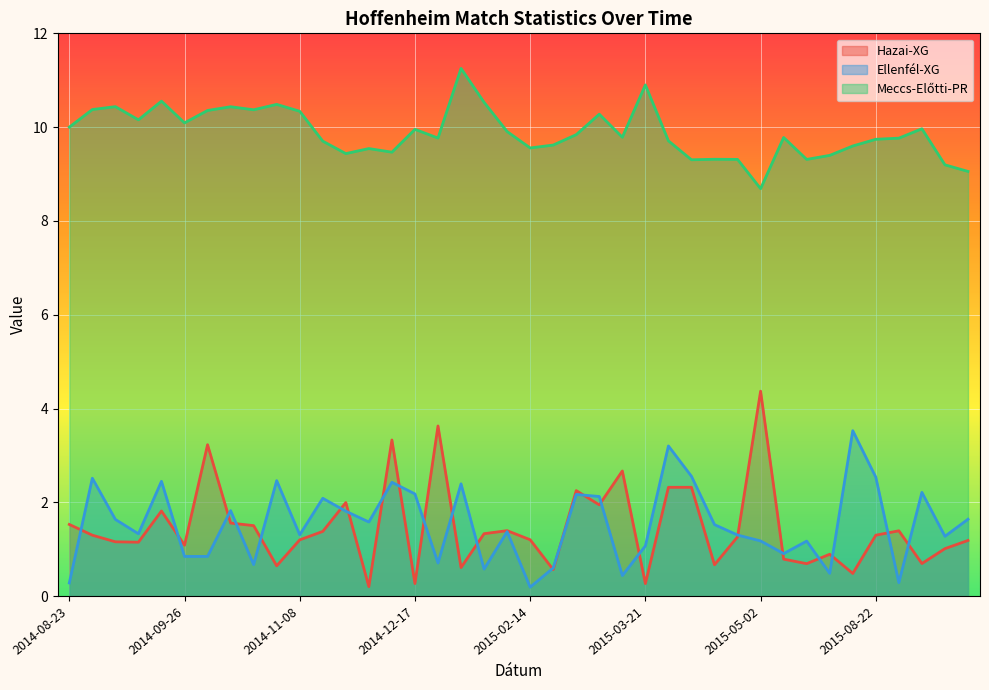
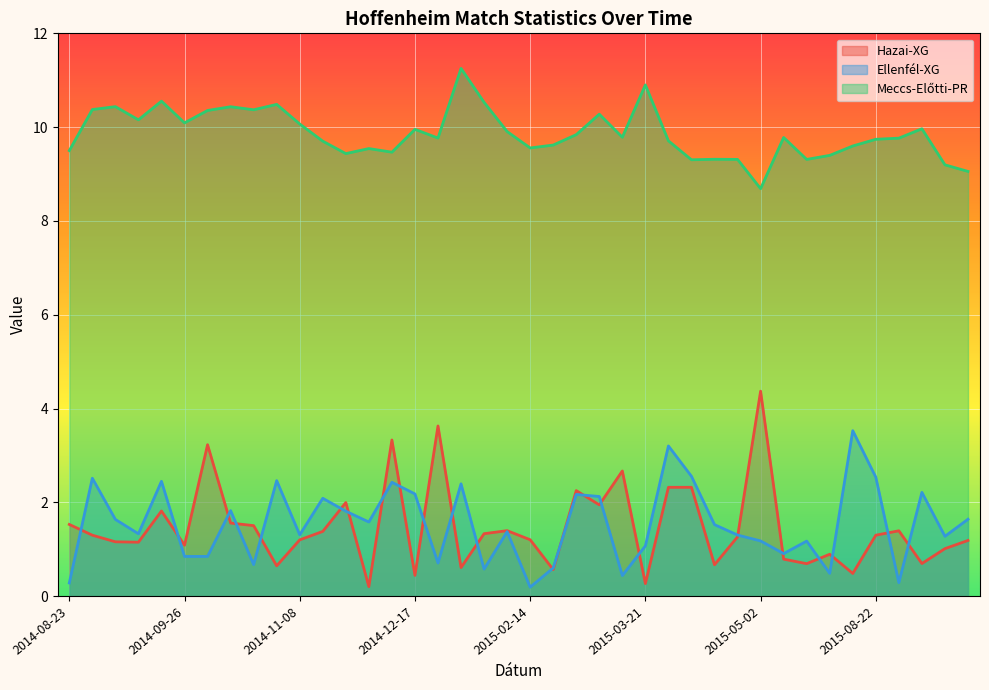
  {
    "Hazai-XG": {
      "2014-08-23": 1.5,
      "2014-09-26": 1.1,
      "2014-11-08": 1.2,
-     "2014-12-17": 0.3,
+     "2014-12-17": 0.4,
      "2015-02-14": 1.2,
      "2015-03-21": 0.3,
      "2015-05-02": 4.4,
      "2015-08-22": 1.3
    },
    "Ellenfél-XG": {
      "2014-08-23": 0.3,
      "2014-09-26": 0.8,
      "2014-11-08": 1.3,
      "2014-12-17": 2.2,
      "2015-02-14": 0.2,
      "2015-03-21": 1.1,
      "2015-05-02": 1.2,
      "2015-08-22": 2.5
    },
    "Meccs-Előtti-PR": {
-     "2014-08-23": 10.0,
+     "2014-08-23": 9.5,
      "2014-09-26": 10.1,
-     "2014-11-08": 10.3,
+     "2014-11-08": 10.1,
      "2014-12-17": 10.0,
      "2015-02-14": 9.6,
      "2015-03-21": 10.9,
      "2015-05-02": 8.7,
      "2015-08-22": 9.7
    }
  }
